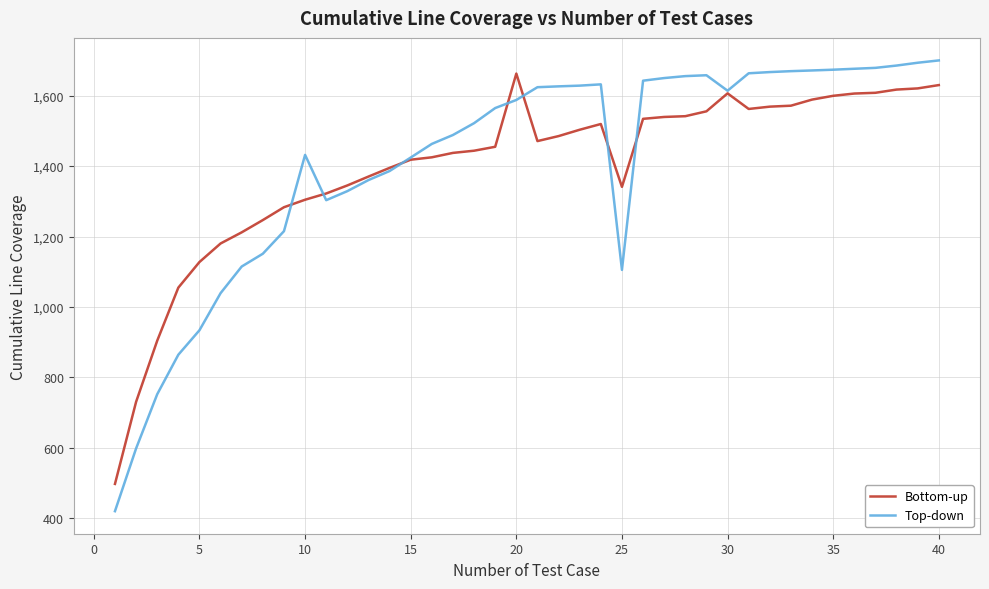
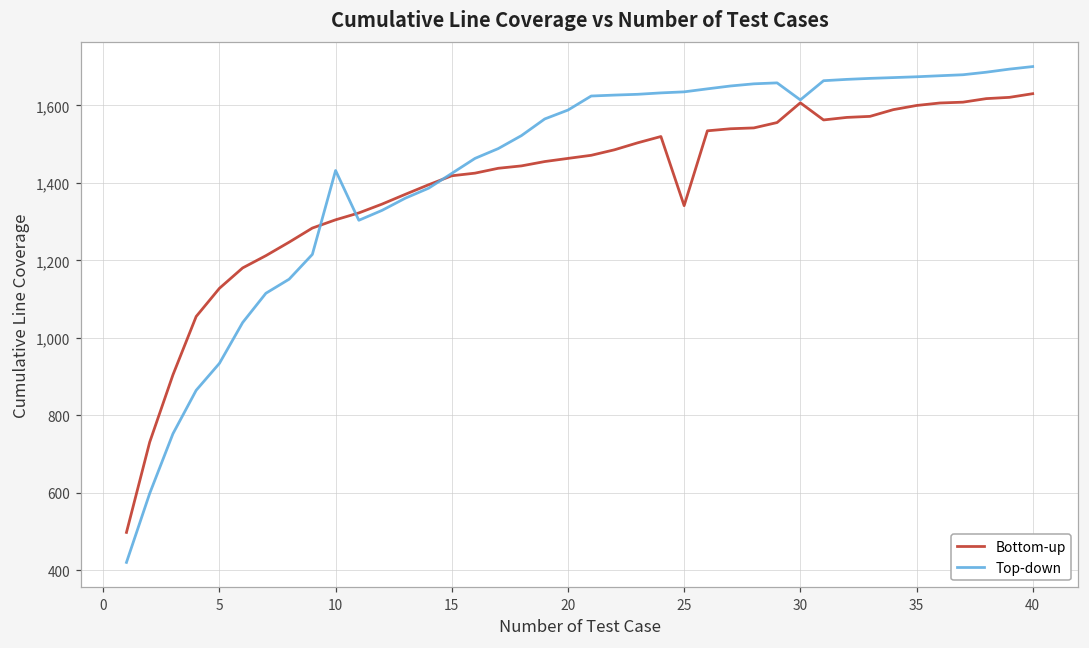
  {
    "Bottom-up": {
      "5": "1,130",
      "10": "1,300",
-     "20": "1,660",
+     "20": "1,460",
      "25": "1,340",
      "30": "1,610",
      "35": "1,600",
      "40": "1,630"
    },
    "Top-down": {
      "5": "930",
      "10": "1,430",
      "20": "1,590",
-     "25": "1,110",
+     "25": "1,630",
      "30": "1,610",
      "35": "1,670",
      "40": "1,700"
    }
  }
